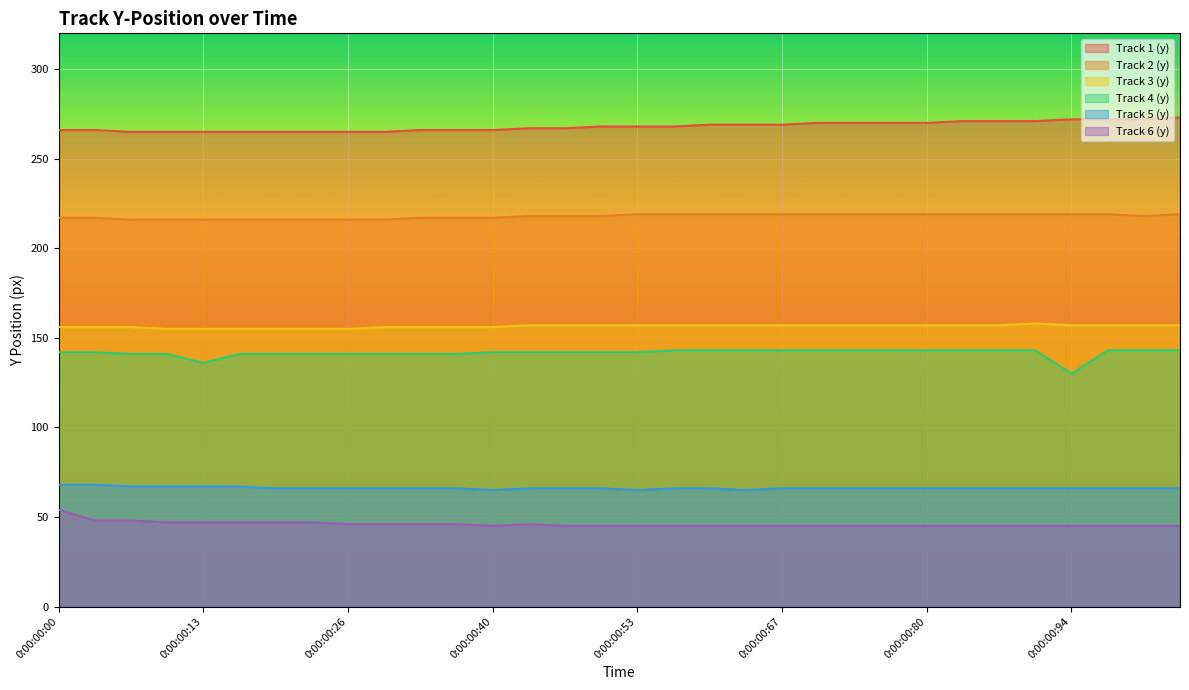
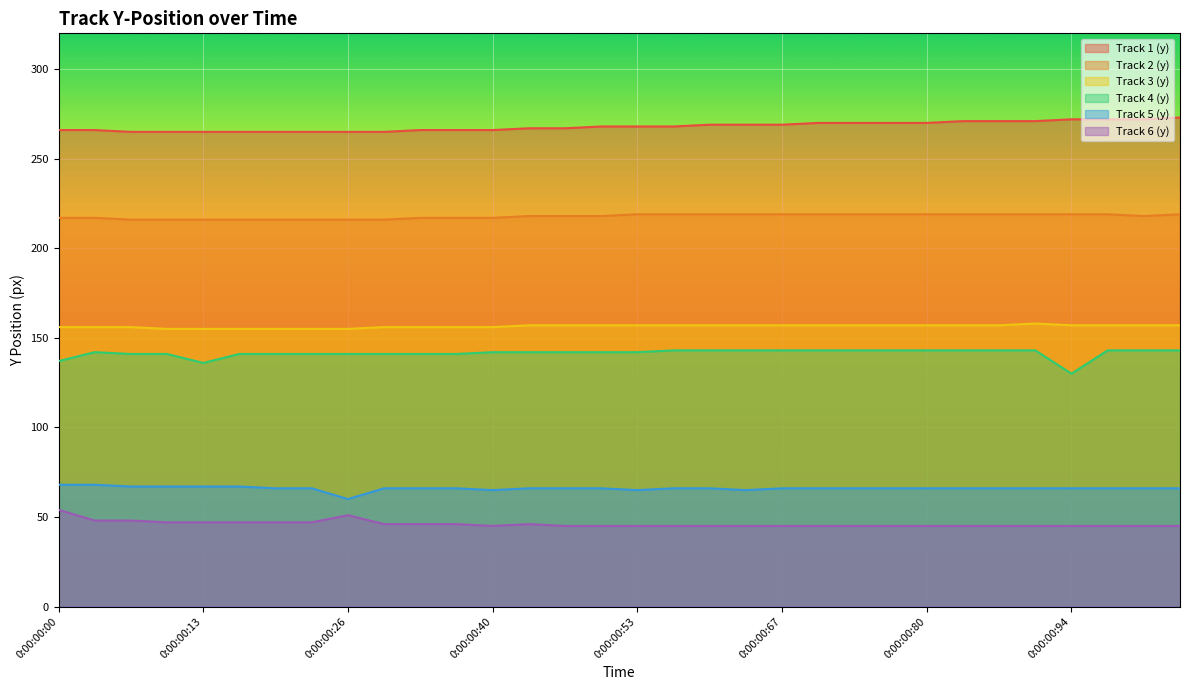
  {
    "Track 4 (y)": {
-     "0:00:00:00": 142,
+     "0:00:00:00": 137,
      "0:00:00:13": 136,
      "0:00:00:26": 141,
      "0:00:00:40": 142,
      "0:00:00:53": 142,
      "0:00:00:67": 143,
      "0:00:00:80": 143,
      "0:00:00:94": 130
    },
    "Track 5 (y)": {
      "0:00:00:00": 68,
      "0:00:00:13": 67,
-     "0:00:00:26": 66,
+     "0:00:00:26": 60,
      "0:00:00:40": 65,
      "0:00:00:53": 65,
      "0:00:00:67": 66,
      "0:00:00:80": 66,
      "0:00:00:94": 66
    },
    "Track 6 (y)": {
      "0:00:00:00": 54,
      "0:00:00:13": 47,
-     "0:00:00:26": 46,
+     "0:00:00:26": 51,
      "0:00:00:40": 45,
      "0:00:00:53": 45,
      "0:00:00:67": 45,
      "0:00:00:80": 45,
      "0:00:00:94": 45
    }
  }
